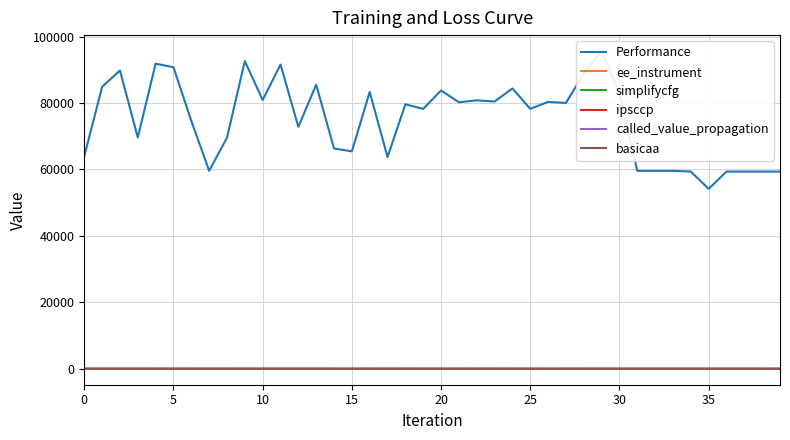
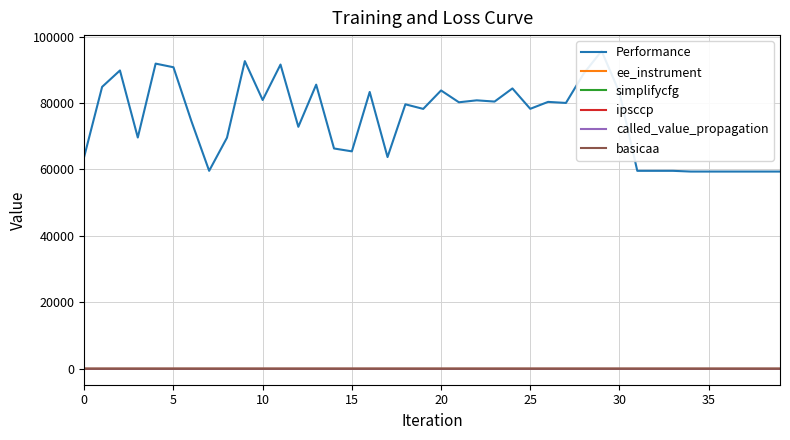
  {
    "Performance": {
      "0": 64000,
      "5": 91000,
      "10": 81000,
      "15": 65000,
      "20": 84000,
      "25": 78000,
-     "35": 54000
+     "35": 59000
    },
    "basicaa": {
      "0": 0,
      "5": 0,
      "10": 0,
      "15": 0,
      "20": 0,
      "25": 0,
      "30": 0,
      "35": 0
    }
  }
